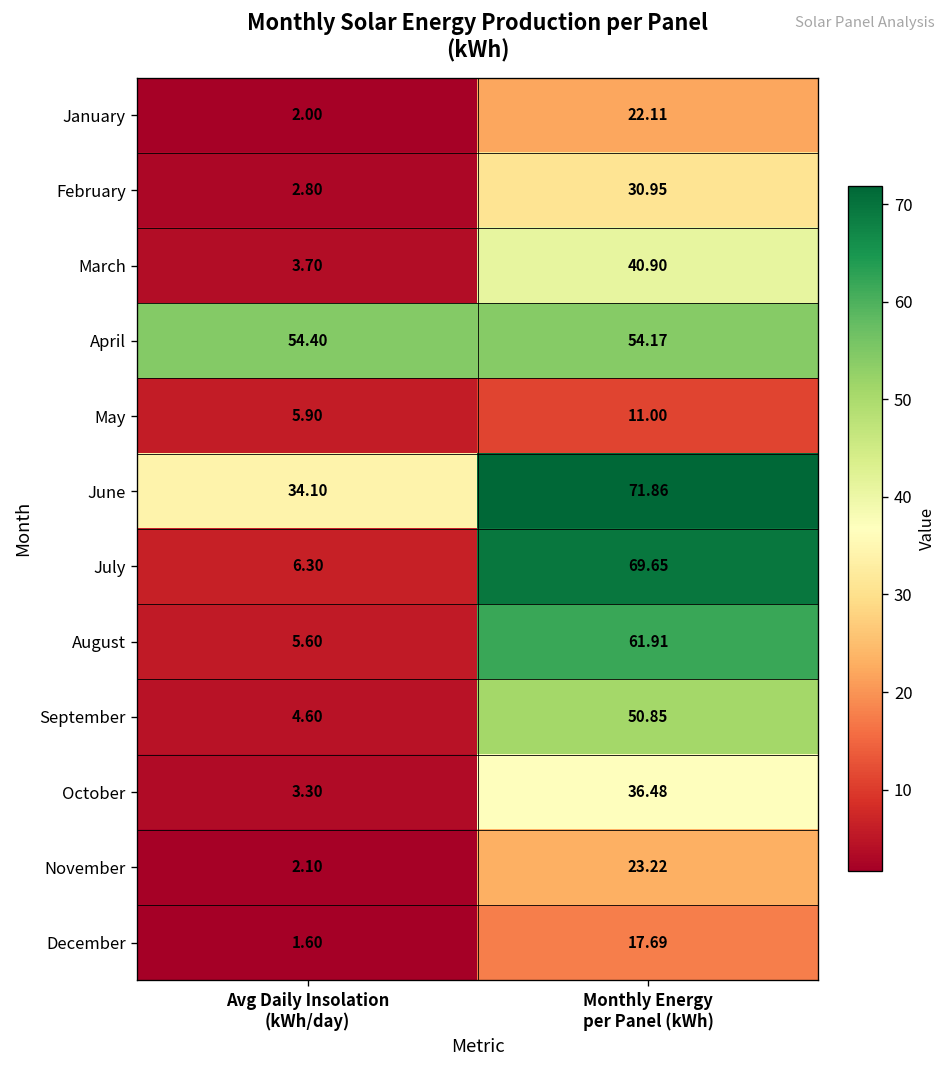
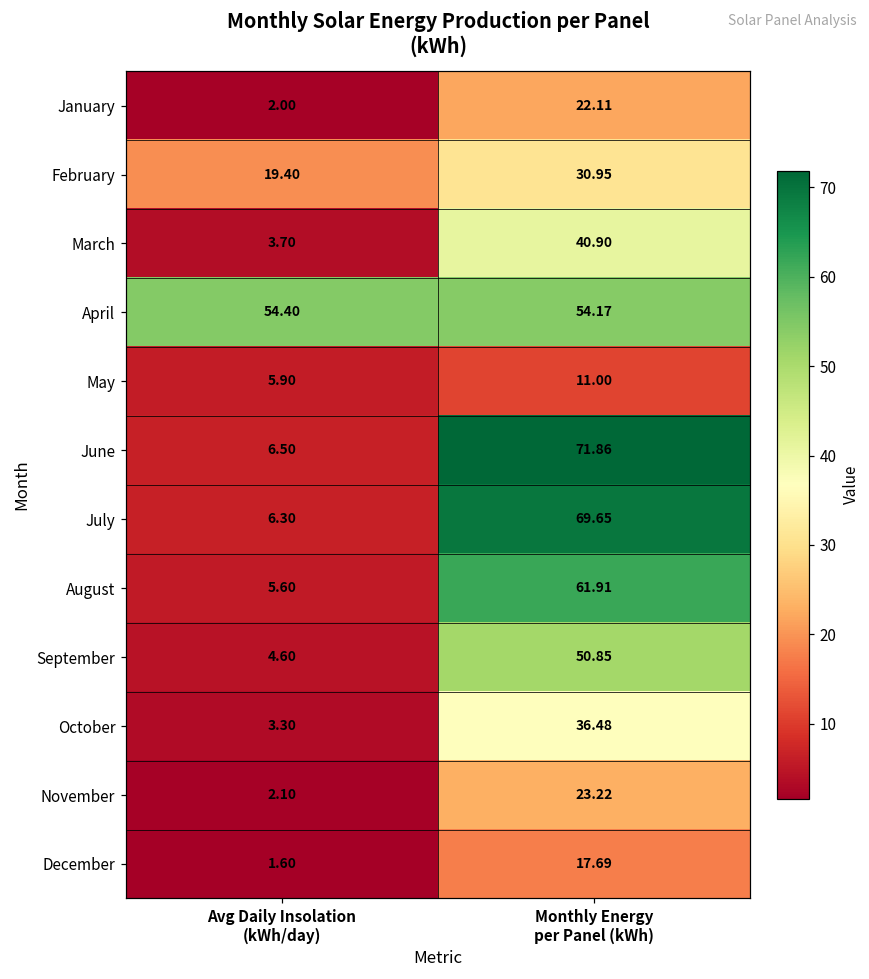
  {
    "January": {
      "Avg Daily Insolation (kWh/day)": 2.00,
      "Monthly Energy per Panel (kWh)": 22.11
    },
    "February": {
-     "Avg Daily Insolation (kWh/day)": 2.80,
+     "Avg Daily Insolation (kWh/day)": 19.40,
      "Monthly Energy per Panel (kWh)": 30.95
    },
    "March": {
      "Avg Daily Insolation (kWh/day)": 3.70,
      "Monthly Energy per Panel (kWh)": 40.90
    },
    "April": {
      "Avg Daily Insolation (kWh/day)": 54.40,
      "Monthly Energy per Panel (kWh)": 54.17
    },
    "May": {
      "Avg Daily Insolation (kWh/day)": 5.90,
      "Monthly Energy per Panel (kWh)": 11.00
    },
    "June": {
-     "Avg Daily Insolation (kWh/day)": 34.10,
+     "Avg Daily Insolation (kWh/day)": 6.50,
      "Monthly Energy per Panel (kWh)": 71.86
    },
    "July": {
      "Avg Daily Insolation (kWh/day)": 6.30,
      "Monthly Energy per Panel (kWh)": 69.65
    },
    "August": {
      "Avg Daily Insolation (kWh/day)": 5.60,
      "Monthly Energy per Panel (kWh)": 61.91
    },
    "September": {
      "Avg Daily Insolation (kWh/day)": 4.60,
      "Monthly Energy per Panel (kWh)": 50.85
    },
    "October": {
      "Avg Daily Insolation (kWh/day)": 3.30,
      "Monthly Energy per Panel (kWh)": 36.48
    },
    "November": {
      "Avg Daily Insolation (kWh/day)": 2.10,
      "Monthly Energy per Panel (kWh)": 23.22
    },
    "December": {
      "Avg Daily Insolation (kWh/day)": 1.60,
      "Monthly Energy per Panel (kWh)": 17.69
    }
  }
